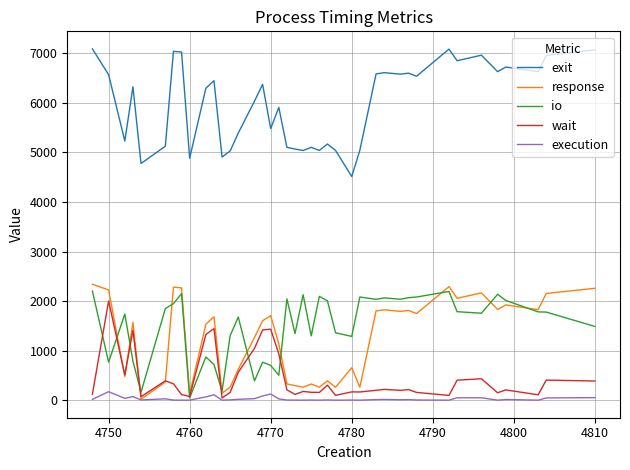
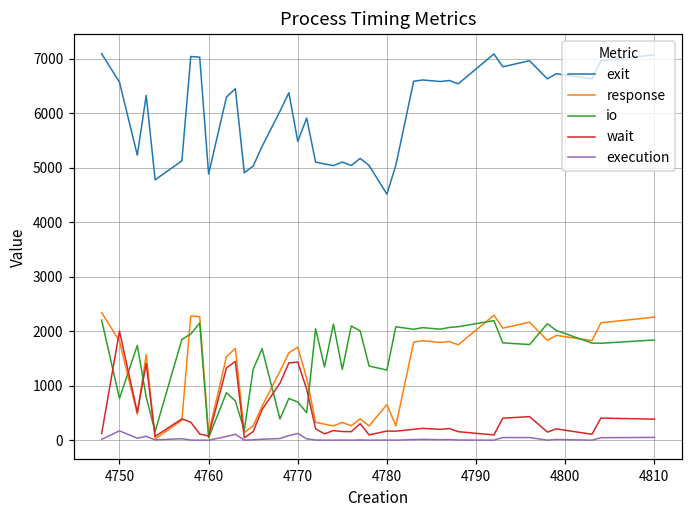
  {
    "exit": {
      "4750": 6600,
      "4760": 4900,
      "4770": 5500,
      "4780": 4500
    },
    "response": {
-     "4750": 2200,
+     "4750": 1800,
      "4770": 1700,
      "4780": 700,
      "4810": 2300
    },
    "io": {
      "4750": 800,
      "4770": 700,
      "4780": 1300,
-     "4810": 1500
+     "4810": 1800
    },
    "wait": {
      "4750": 2000,
      "4770": 1400,
      "4780": 200,
      "4810": 400
    },
    "execution": {
      "4750": 200,
      "4770": 100,
      "4780": 0,
      "4810": 100
    }
  }
